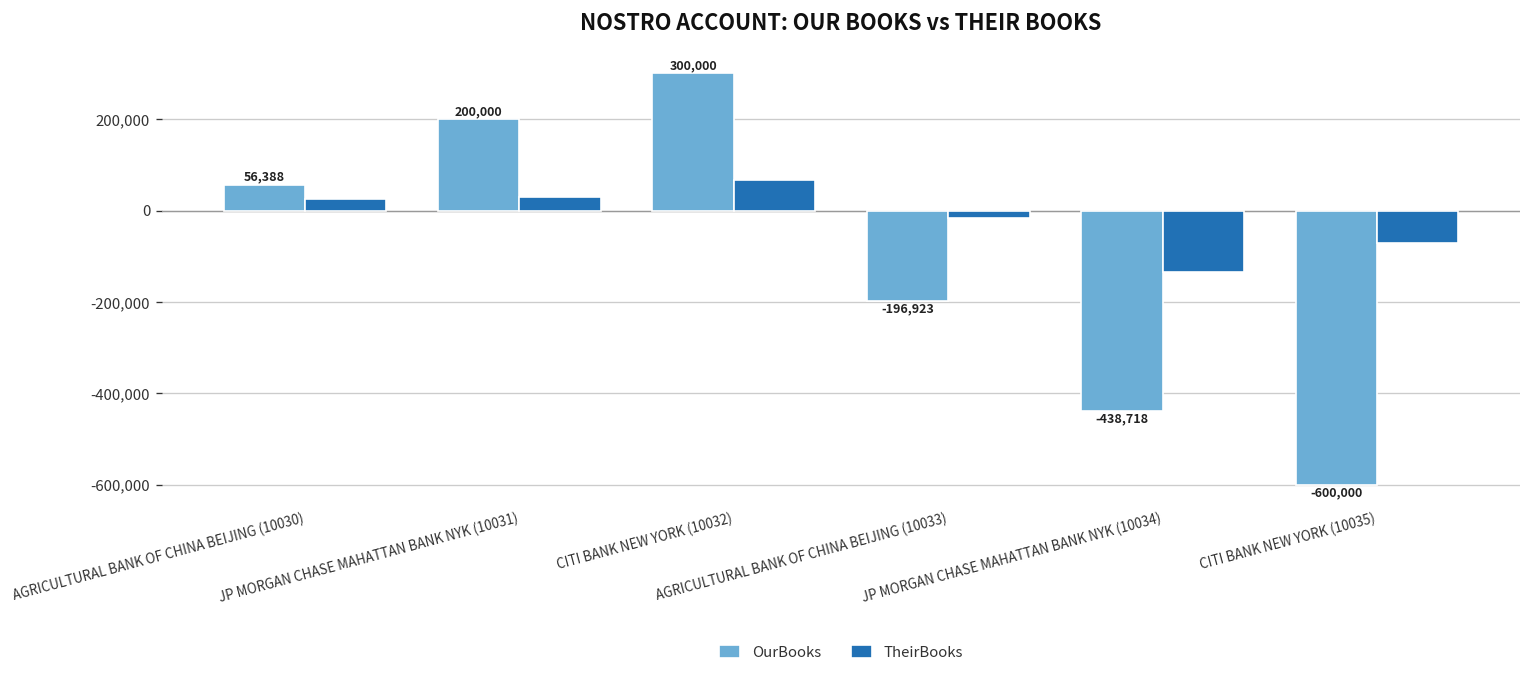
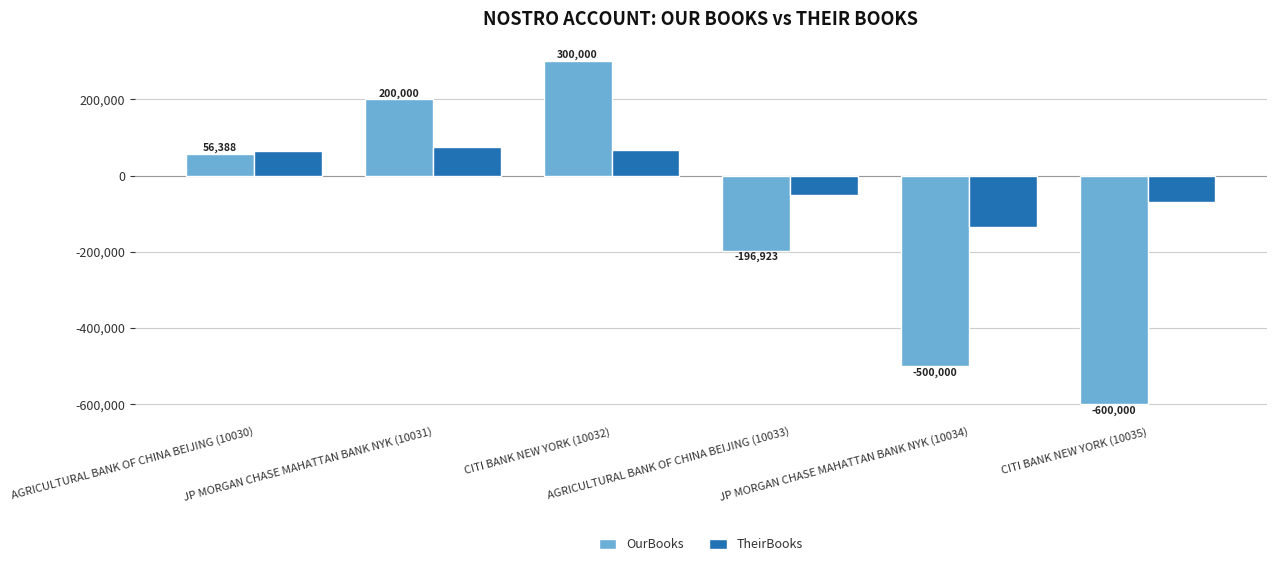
  {
    "OurBooks": {
      "AGRICULTURAL BANK OF CHINA BEIJING (10030)": "56,388",
      "JP MORGAN CHASE MAHATTAN BANK NYK (10031)": "200,000",
      "CITI BANK NEW YORK (10032)": "300,000",
      "AGRICULTURAL BANK OF CHINA BEIJING (10033)": "-196,923",
-     "JP MORGAN CHASE MAHATTAN BANK NYK (10034)": "-438,718",
+     "JP MORGAN CHASE MAHATTAN BANK NYK (10034)": "-500,000",
      "CITI BANK NEW YORK (10035)": "-600,000"
    },
    "TheirBooks": {
-     "AGRICULTURAL BANK OF CHINA BEIJING (10030)": "30,000",
-     "JP MORGAN CHASE MAHATTAN BANK NYK (10031)": "30,000",
+     "AGRICULTURAL BANK OF CHINA BEIJING (10030)": "70,000",
+     "JP MORGAN CHASE MAHATTAN BANK NYK (10031)": "70,000",
      "CITI BANK NEW YORK (10032)": "70,000",
-     "AGRICULTURAL BANK OF CHINA BEIJING (10033)": "-20,000",
+     "AGRICULTURAL BANK OF CHINA BEIJING (10033)": "-50,000",
      "JP MORGAN CHASE MAHATTAN BANK NYK (10034)": "-140,000",
      "CITI BANK NEW YORK (10035)": "-70,000"
    }
  }
